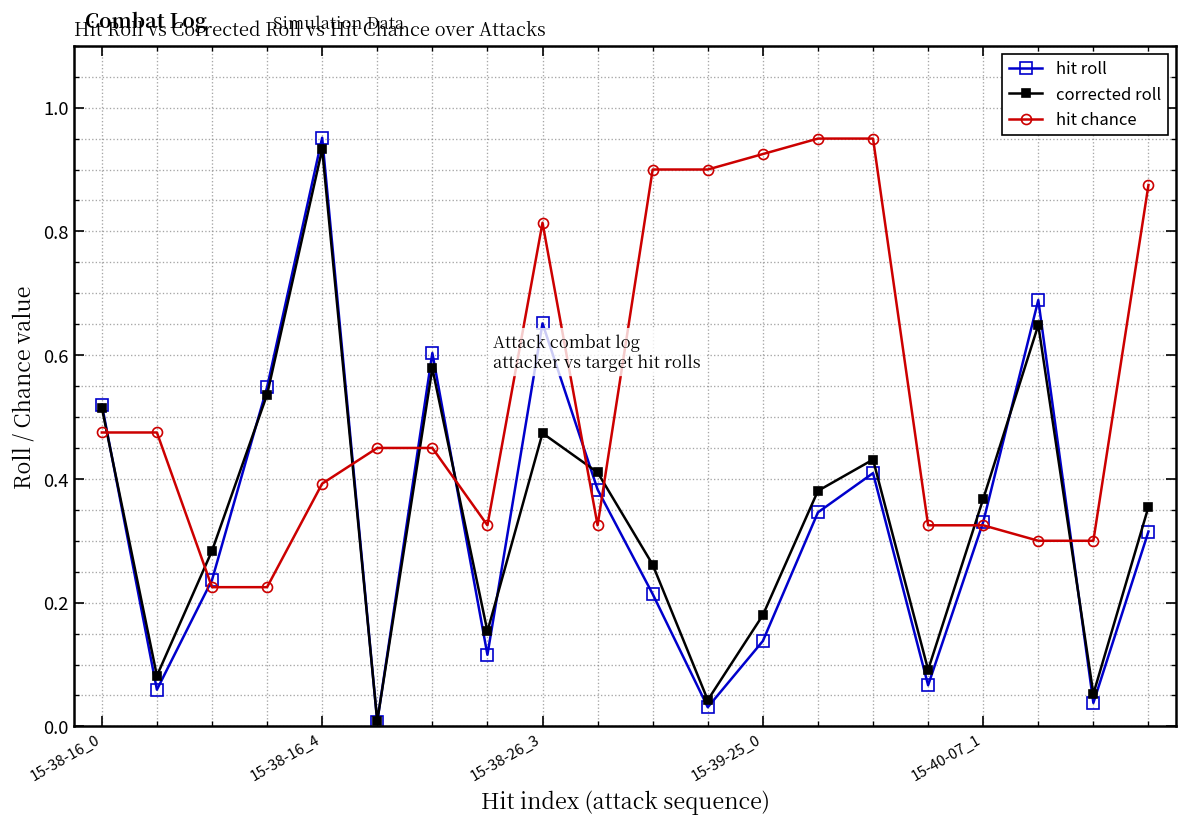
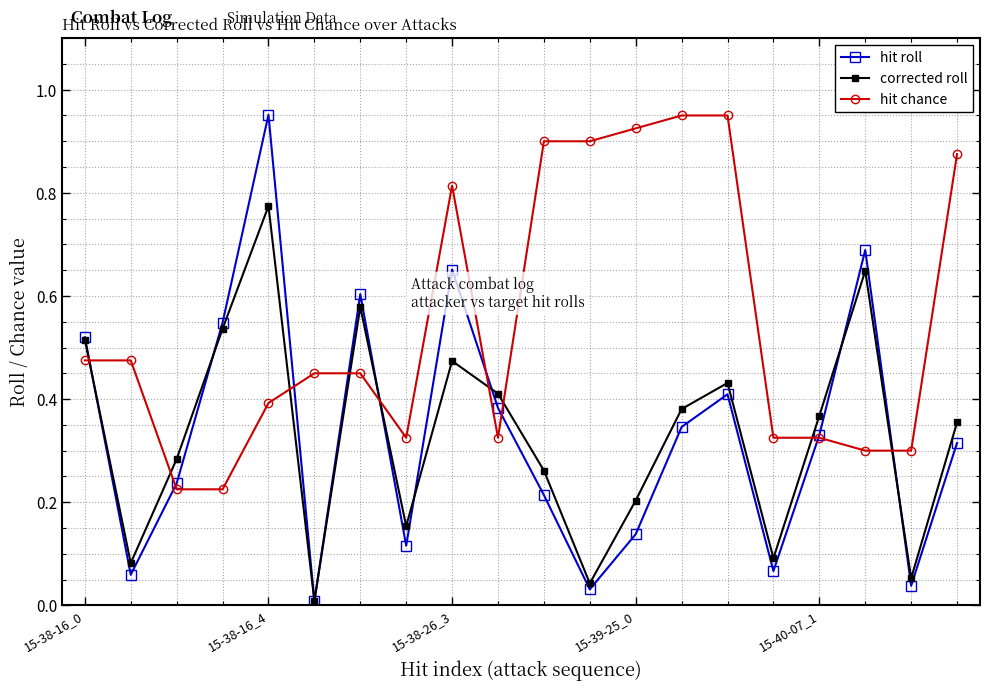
  {
    "hit roll": {
      "15-38-16_0": 0.52,
      "15-38-16_4": 0.95,
      "15-38-26_3": 0.65,
      "15-39-25_0": 0.14,
      "15-40-07_1": 0.33
    },
    "corrected roll": {
      "15-38-16_0": 0.52,
-     "15-38-16_4": 0.93,
+     "15-38-16_4": 0.77,
      "15-38-26_3": 0.47,
-     "15-39-25_0": 0.18,
+     "15-39-25_0": 0.20,
      "15-40-07_1": 0.37
    },
    "hit chance": {
      "15-38-16_0": 0.47,
      "15-38-16_4": 0.39,
      "15-38-26_3": 0.81,
      "15-39-25_0": 0.93,
      "15-40-07_1": 0.32
    }
  }
